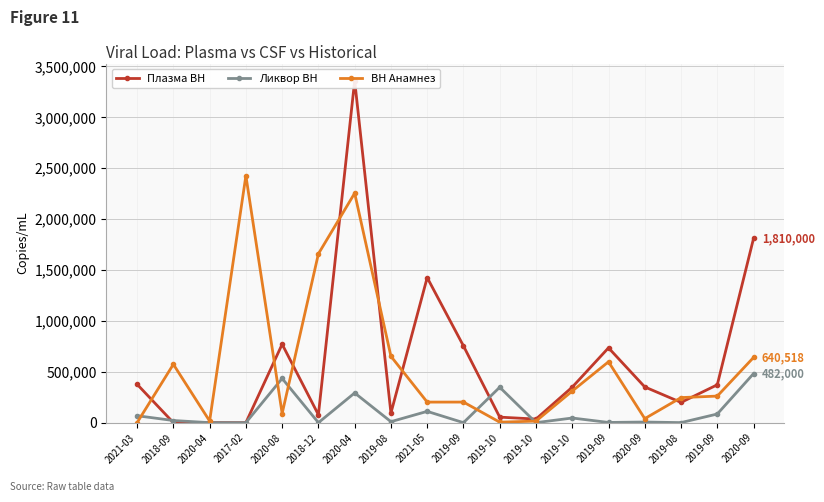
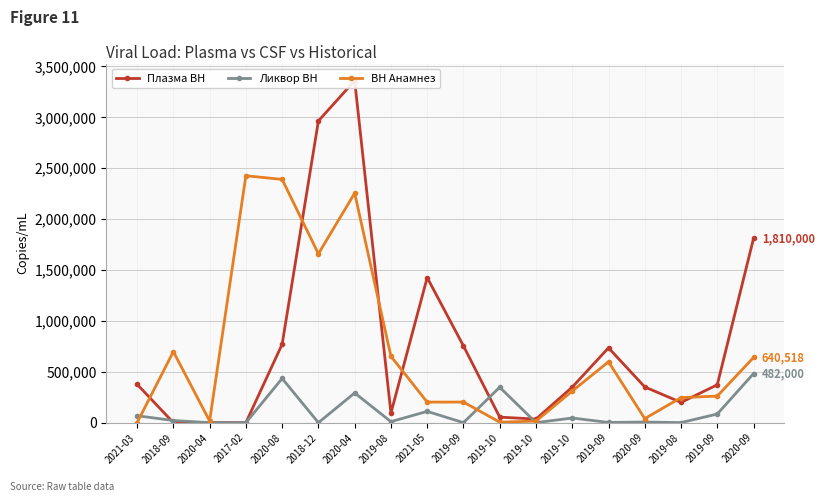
  {
    "Плазма ВН": {
      "2021-03": "380,000",
      "2020-08": "770,000",
-     "2018-12": "80,000",
+     "2018-12": "2,960,000",
      "2021-05": "1,430,000"
    },
    "Ликвор ВН": {
      "2021-03": "70,000",
      "2020-08": "430,000",
      "2018-12": "0",
      "2021-05": "110,000"
    },
    "ВН Анамнез": {
      "2021-03": "0",
-     "2018-09": "570,000",
+     "2018-09": "700,000",
      "2017-02": "2,430,000",
-     "2020-08": "90,000",
+     "2020-08": "2,390,000",
      "2018-12": "1,660,000",
      "2021-05": "200,000"
    }
  }
